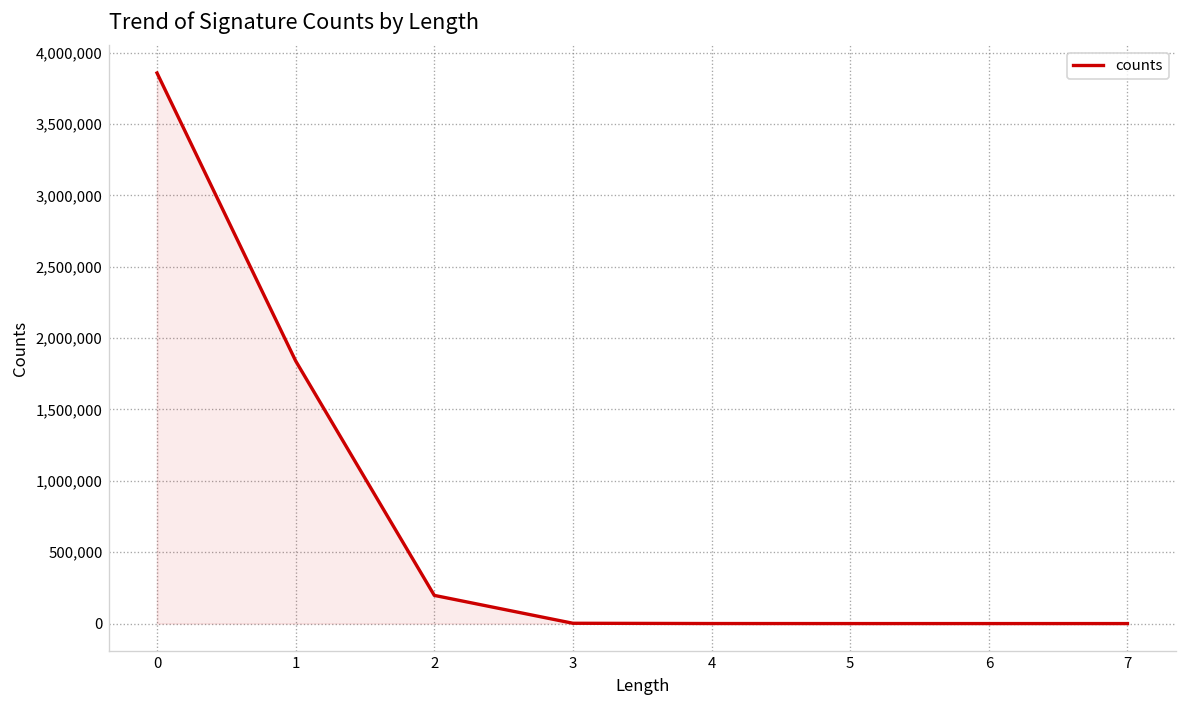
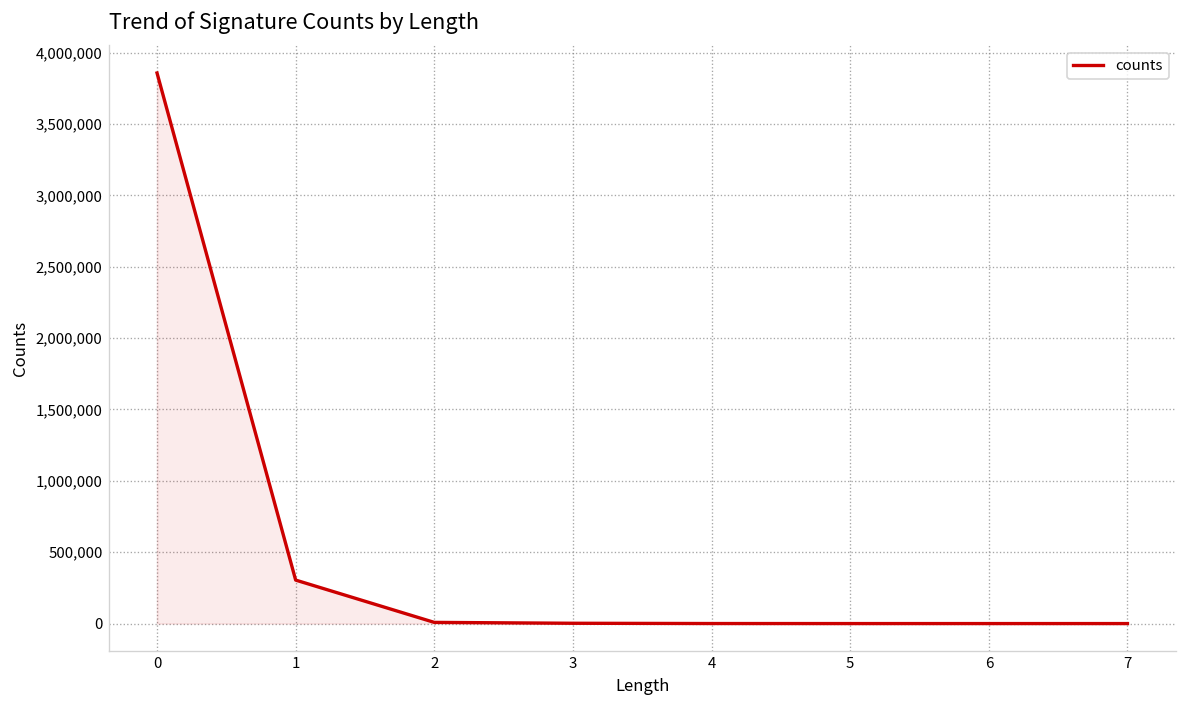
  {
    "0": "3,860,000",
-   "1": "1,840,000",
-   "2": "200,000",
+   "1": "300,000",
+   "2": "10,000",
    "3": "0",
    "4": "0",
    "5": "0",
    "6": "0",
    "7": "0"
  }
